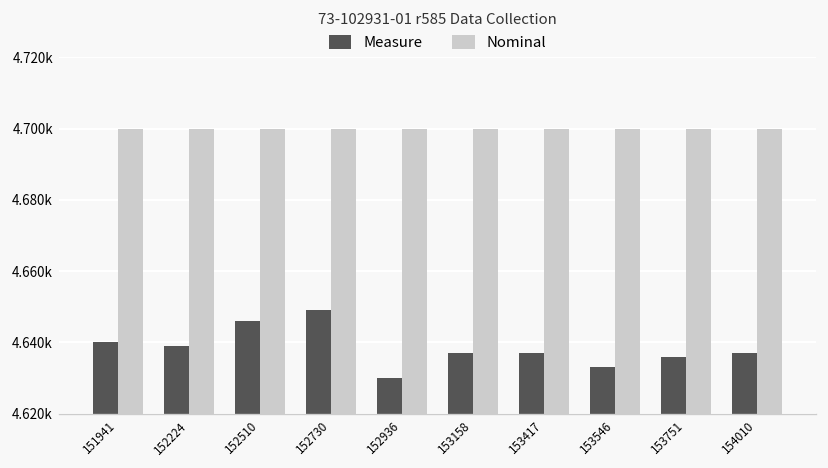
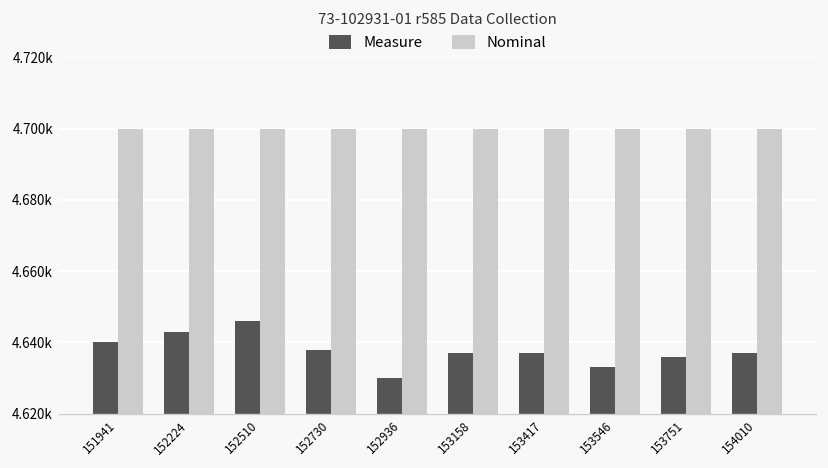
  {
    "Measure": {
      "151941": 4640,
-     "152224": 4639,
+     "152224": 4643,
      "152510": 4646,
-     "152730": 4649,
+     "152730": 4638,
      "152936": 4630,
      "153158": 4637,
      "153417": 4637,
      "153546": 4633,
      "153751": 4636,
      "154010": 4637
    },
    "Nominal": {
      "151941": 4700,
      "152224": 4700,
      "152510": 4700,
      "152730": 4700,
      "152936": 4700,
      "153158": 4700,
      "153417": 4700,
      "153546": 4700,
      "153751": 4700,
      "154010": 4700
    }
  }
